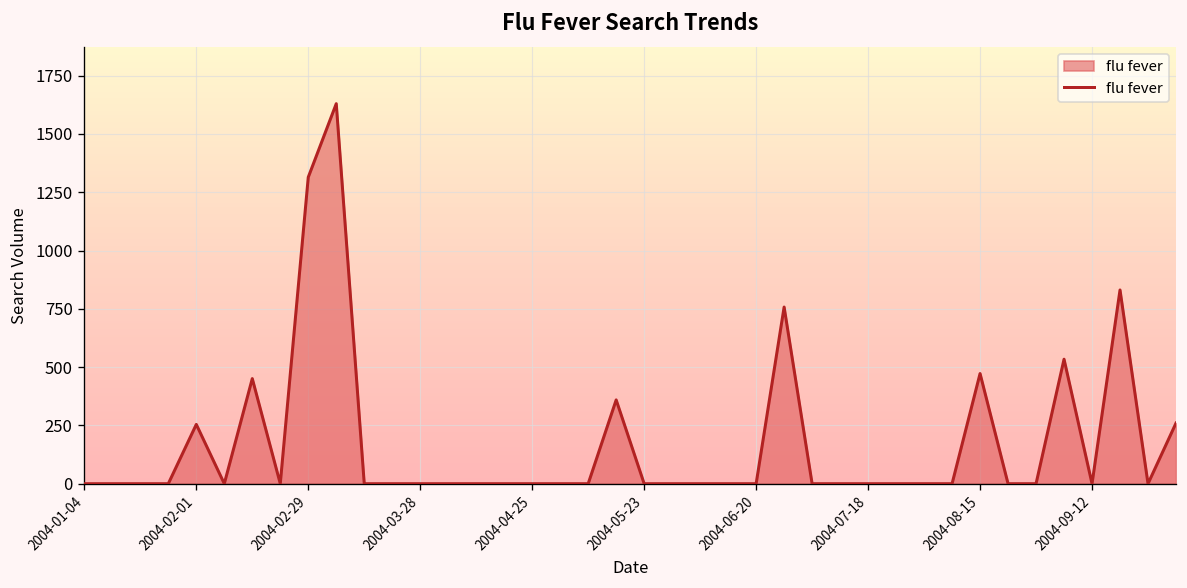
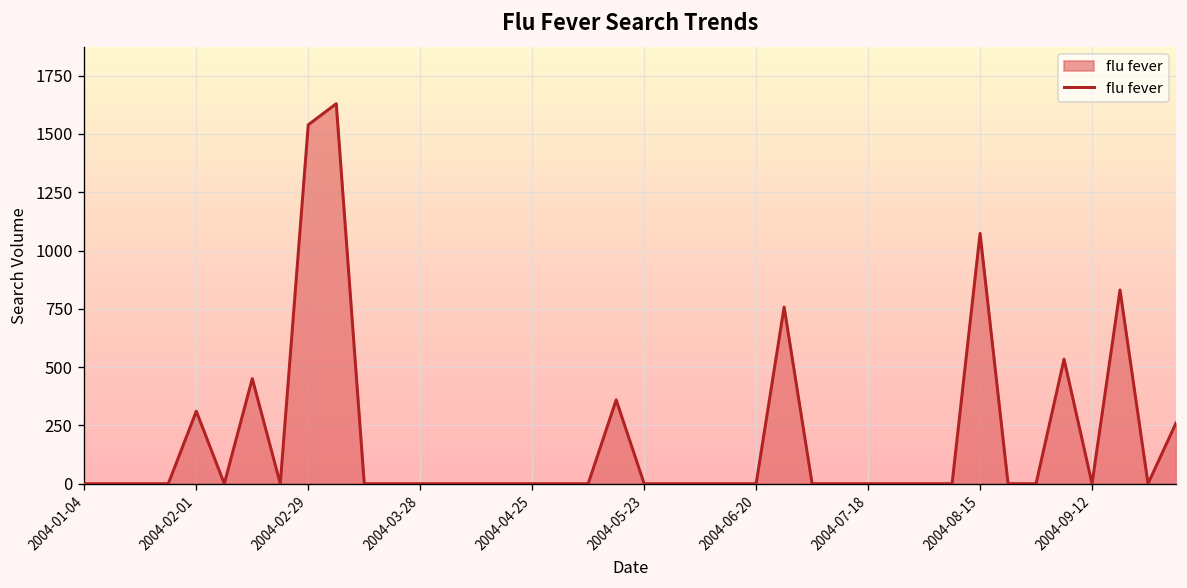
  {
    "2004-01-04": 0,
-   "2004-02-01": 250,
-   "2004-02-29": 1310,
+   "2004-02-01": 310,
+   "2004-02-29": 1540,
    "2004-03-28": 0,
    "2004-04-25": 0,
    "2004-05-23": 0,
    "2004-06-20": 0,
    "2004-07-18": 0,
-   "2004-08-15": 470,
+   "2004-08-15": 1070,
    "2004-09-12": 0
  }
